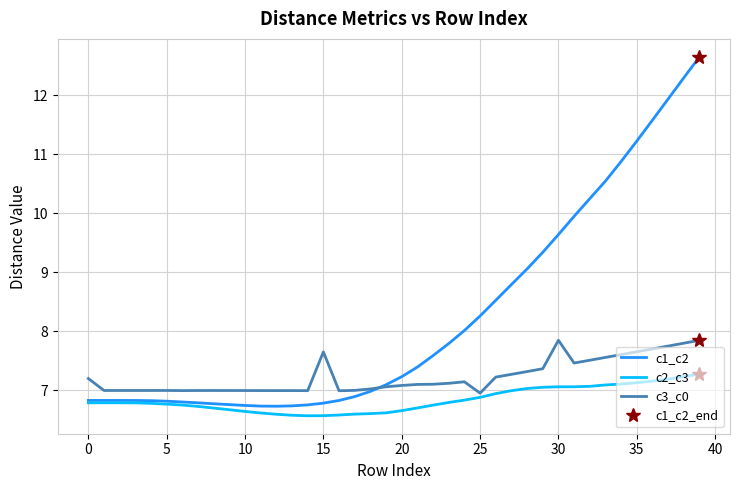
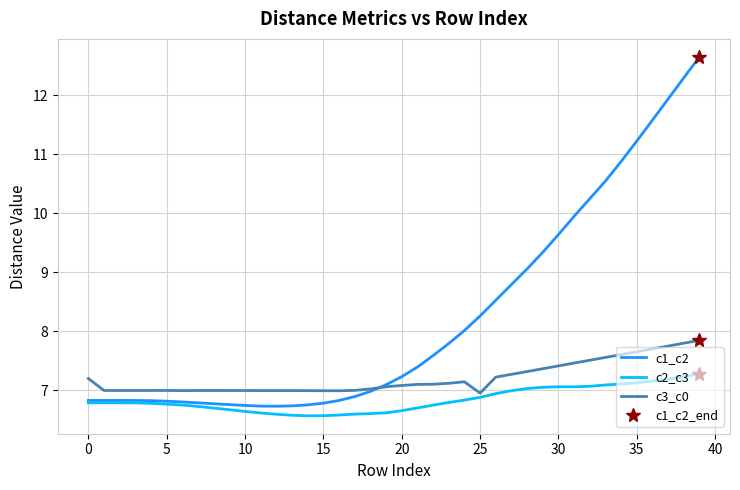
  {
    "c3_c0": {
      "0": 7.2,
      "5": 7.0,
      "10": 7.0,
-     "15": 7.7,
+     "15": 7.0,
      "20": 7.1,
      "25": 7.0,
-     "30": 7.9
+     "30": 7.4
    }
  }
